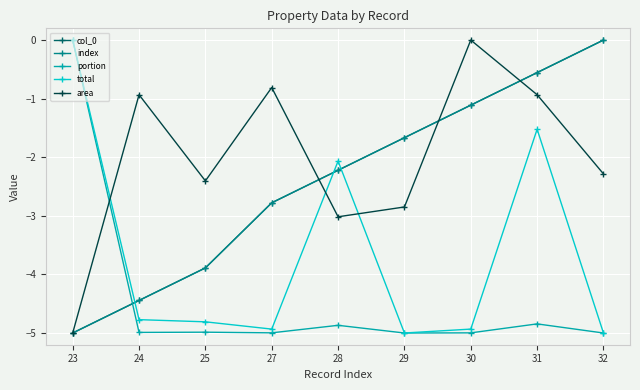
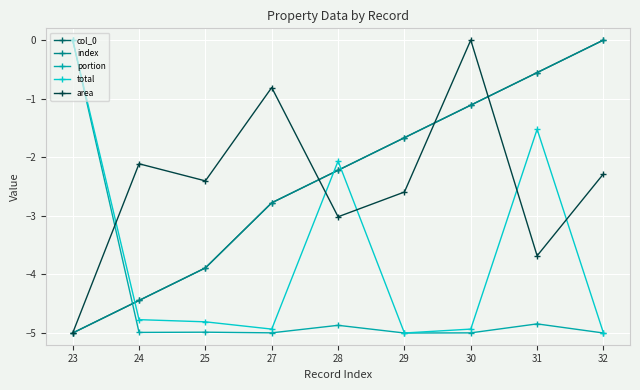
  {
    "area": {
-     "24": -0.9,
+     "24": -2.1,
      "25": -2.4,
      "27": -0.8,
      "28": -3.0,
-     "29": -2.8,
+     "29": -2.6,
      "30": 0.0,
-     "31": -0.9,
+     "31": -3.7,
      "32": -2.3
    }
  }
